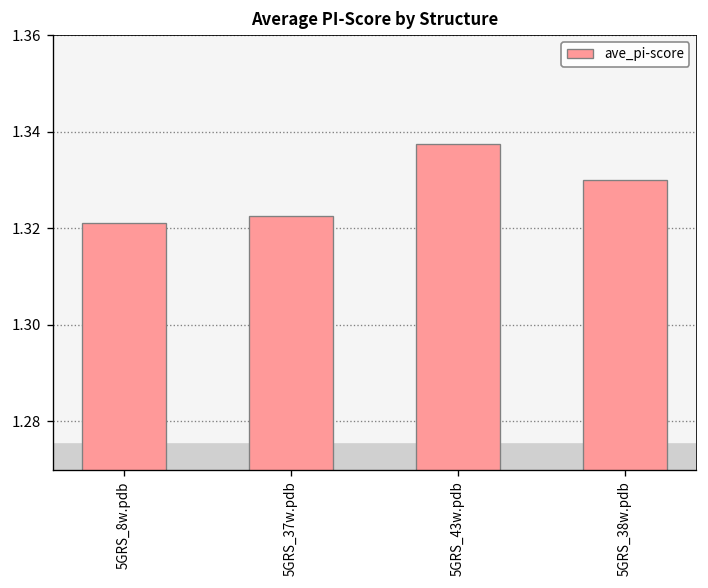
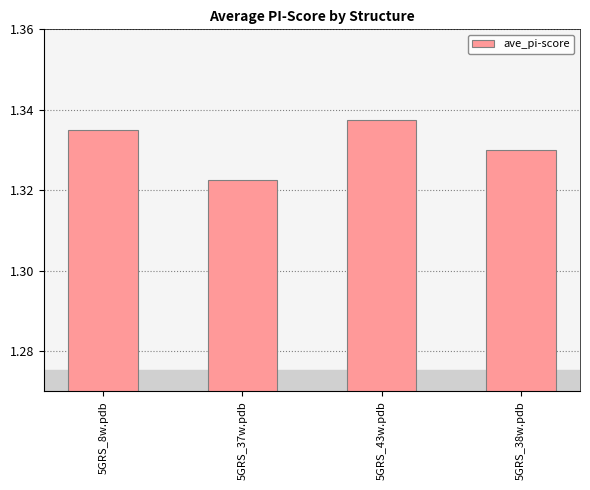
  {
-   "5GRS_8w.pdb": 1.321,
+   "5GRS_8w.pdb": 1.335,
    "5GRS_37w.pdb": 1.323,
    "5GRS_43w.pdb": 1.338,
    "5GRS_38w.pdb": 1.330
  }
